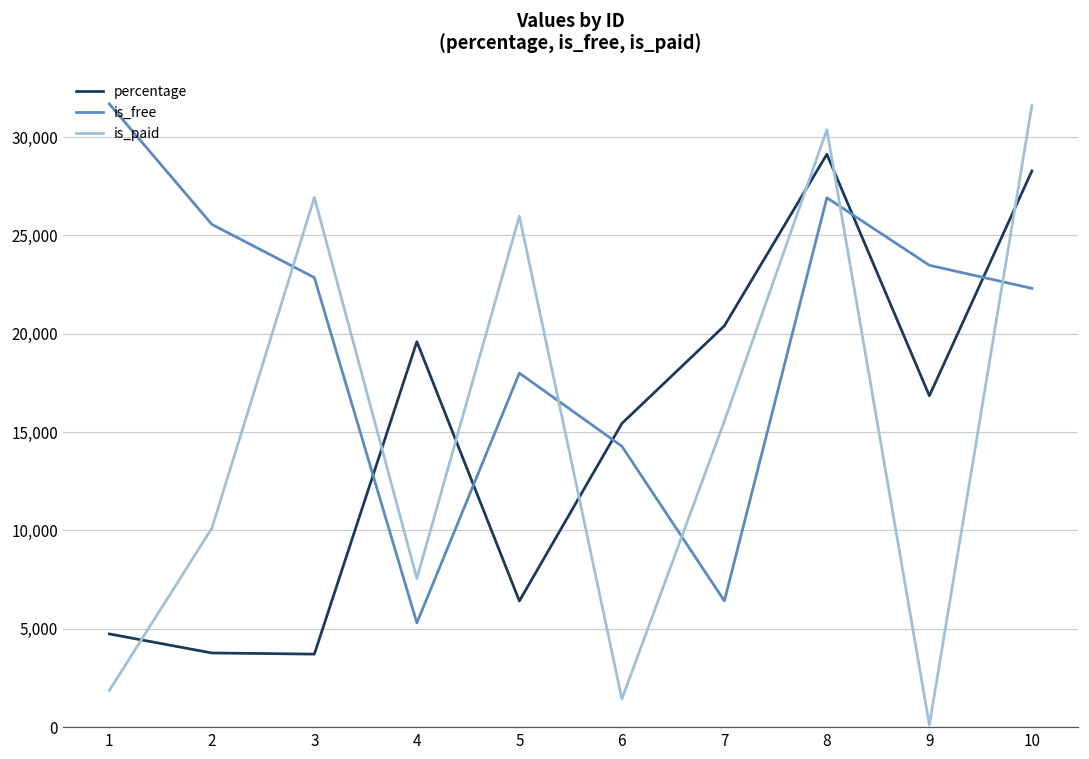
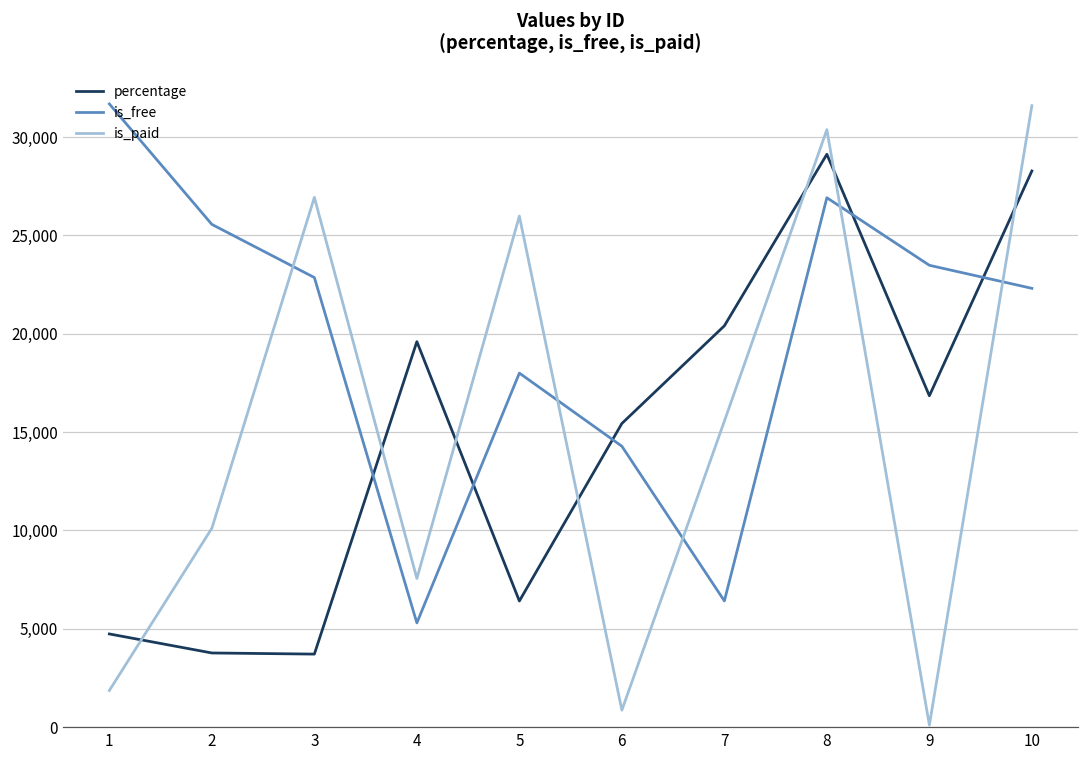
  {
    "percentage": {
      "1": "4,700",
      "2": "3,800",
      "3": "3,700",
      "4": "19,600",
      "5": "6,400",
      "6": "15,400",
      "7": "20,400",
      "8": "29,100",
      "9": "16,800",
      "10": "28,300"
    },
    "is_free": {
      "1": "31,700",
      "2": "25,600",
      "3": "22,900",
      "4": "5,300",
      "5": "18,000",
      "6": "14,300",
      "7": "6,400",
      "8": "26,900",
      "9": "23,500",
      "10": "22,300"
    },
    "is_paid": {
      "1": "1,900",
      "2": "10,100",
      "3": "26,900",
      "4": "7,600",
      "5": "26,000",
-     "6": "1,400",
+     "6": "900",
      "7": "15,600",
      "8": "30,400",
      "9": "100",
      "10": "31,600"
    }
  }
